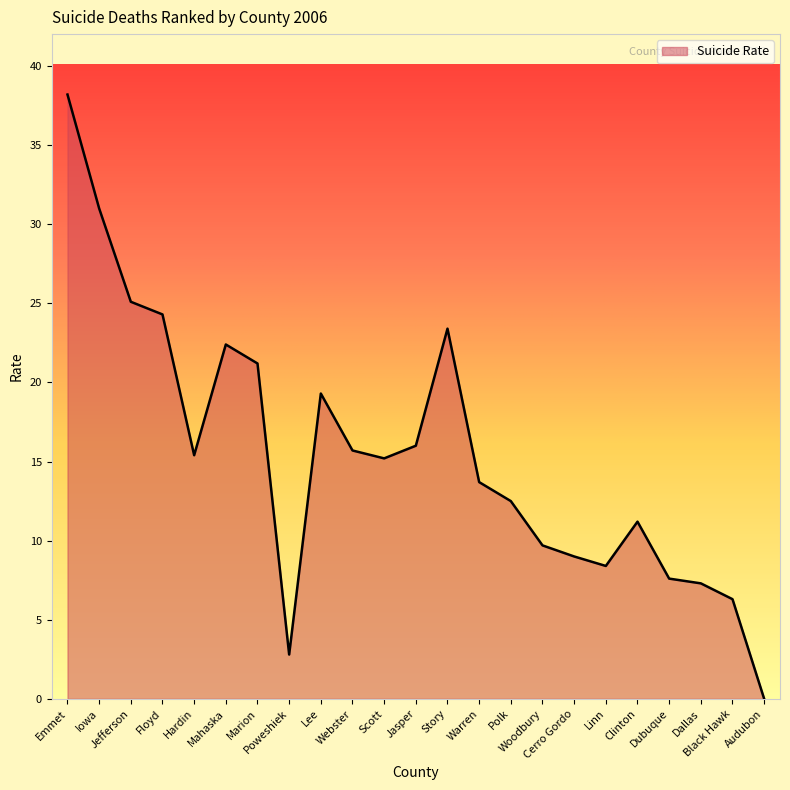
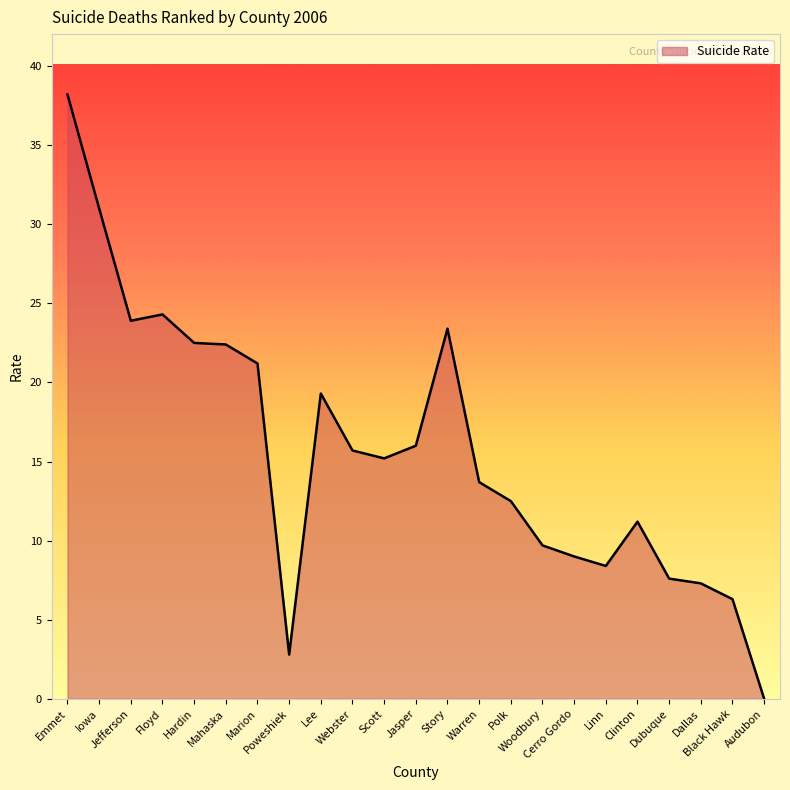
  {
    "Emmet": 38.2,
    "Iowa": 31.0,
-   "Jefferson": 25.1,
+   "Jefferson": 23.9,
    "Floyd": 24.3,
-   "Hardin": 15.4,
+   "Hardin": 22.5,
    "Mahaska": 22.4,
    "Marion": 21.2,
    "Poweshiek": 2.8,
    "Lee": 19.3,
    "Webster": 15.7,
    "Scott": 15.2,
    "Jasper": 16.0,
    "Story": 23.4,
    "Warren": 13.7,
    "Polk": 12.5,
    "Woodbury": 9.7,
    "Cerro Gordo": 9.0,
    "Linn": 8.4,
    "Clinton": 11.2,
    "Dubuque": 7.6,
    "Dallas": 7.3,
    "Black Hawk": 6.3,
    "Audubon": 0.0
  }
